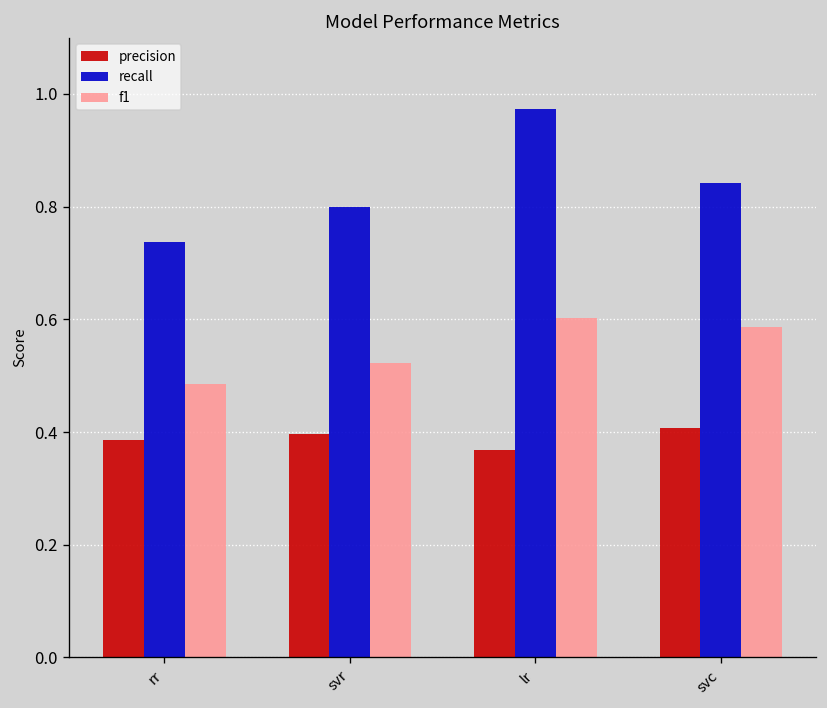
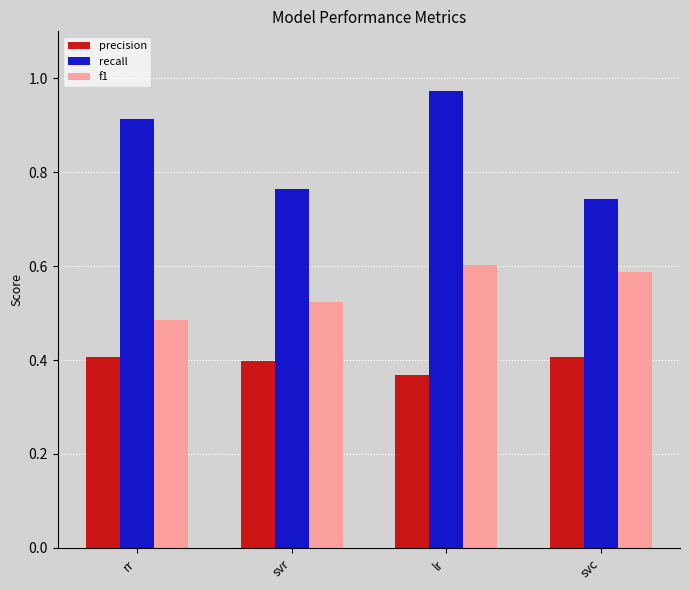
  {
    "precision": {
-     "rr": 0.39,
+     "rr": 0.41,
      "svr": 0.40,
      "lr": 0.37,
      "svc": 0.41
    },
    "recall": {
-     "rr": 0.74,
-     "svr": 0.80,
+     "rr": 0.91,
+     "svr": 0.76,
      "lr": 0.97,
-     "svc": 0.84
+     "svc": 0.74
    },
    "f1": {
      "rr": 0.49,
      "svr": 0.52,
      "lr": 0.60,
      "svc": 0.59
    }
  }
